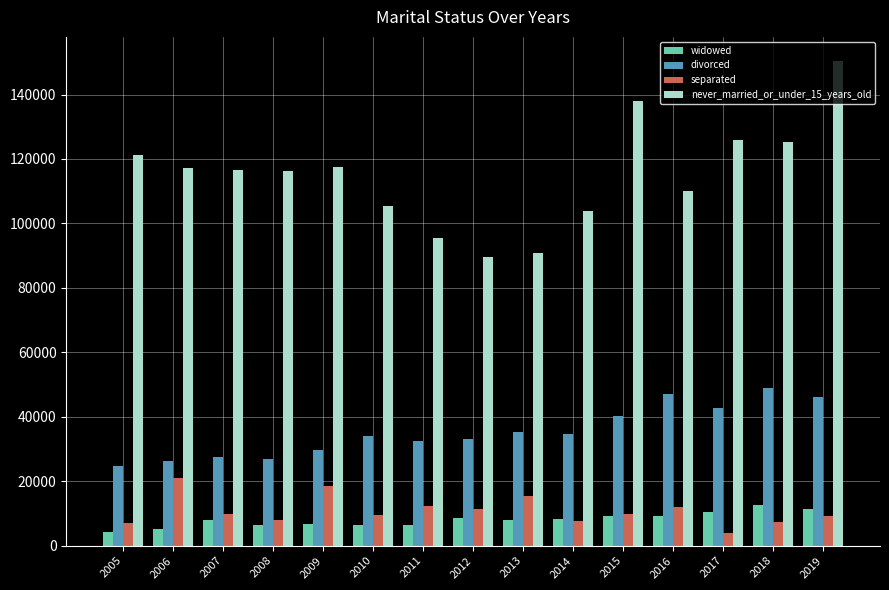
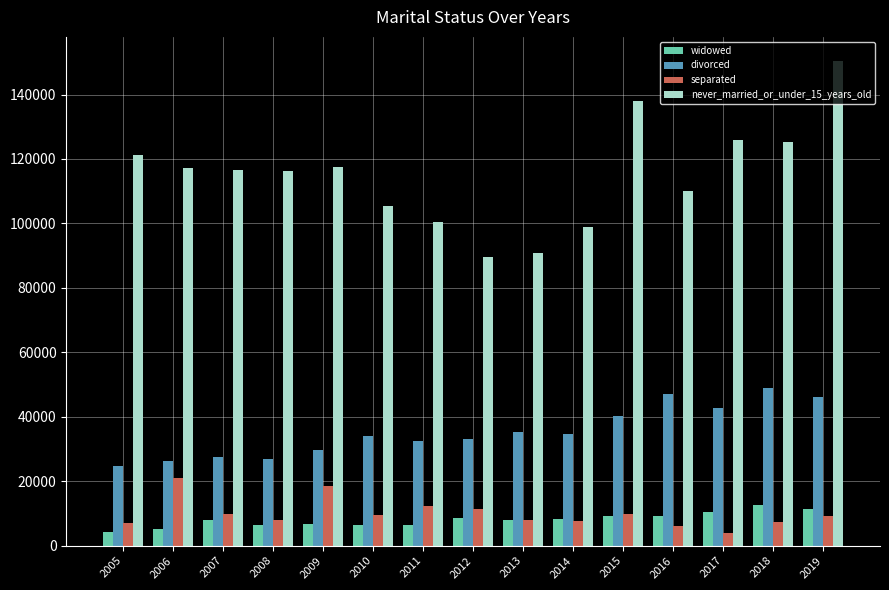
  {
    "separated": {
      "2005": 7000,
      "2006": 21000,
      "2007": 10000,
      "2008": 8000,
      "2009": 19000,
      "2010": 9000,
      "2011": 12000,
      "2012": 11000,
-     "2013": 15000,
+     "2013": 8000,
      "2014": 8000,
      "2015": 10000,
-     "2016": 12000,
+     "2016": 6000,
      "2017": 4000,
      "2018": 7000,
      "2019": 9000
    },
    "never_married_or_under_15_years_old": {
      "2005": 121000,
      "2006": 117000,
      "2007": 117000,
      "2008": 116000,
      "2009": 118000,
      "2010": 106000,
-     "2011": 95000,
+     "2011": 100000,
      "2012": 90000,
      "2013": 91000,
-     "2014": 104000,
+     "2014": 99000,
      "2015": 138000,
      "2016": 110000,
      "2017": 126000,
      "2018": 125000
    }
  }
